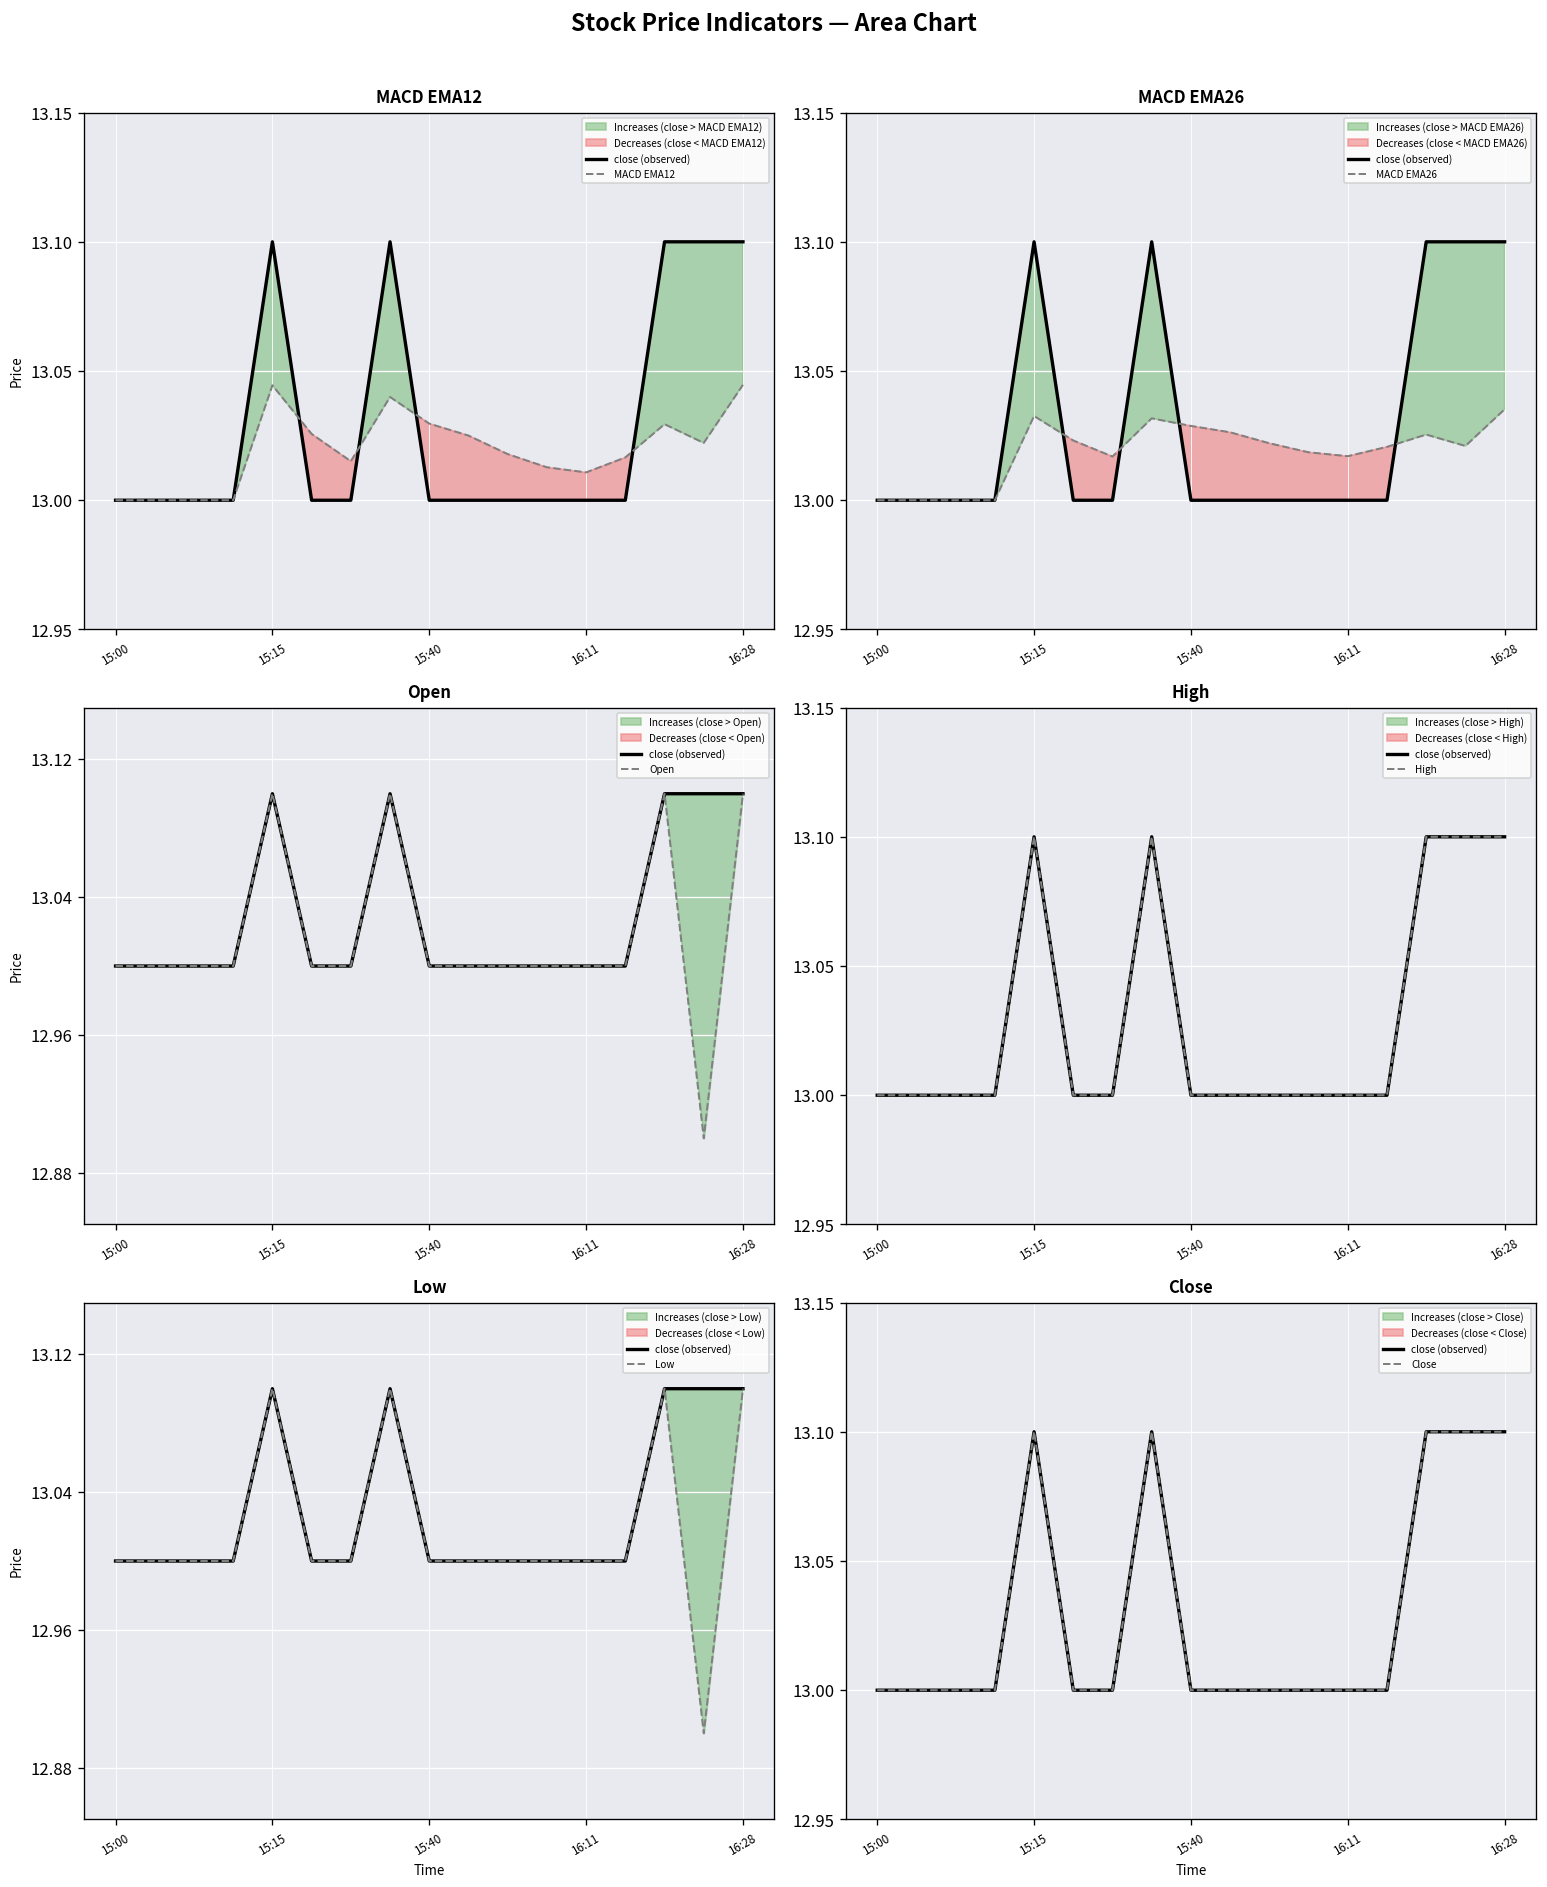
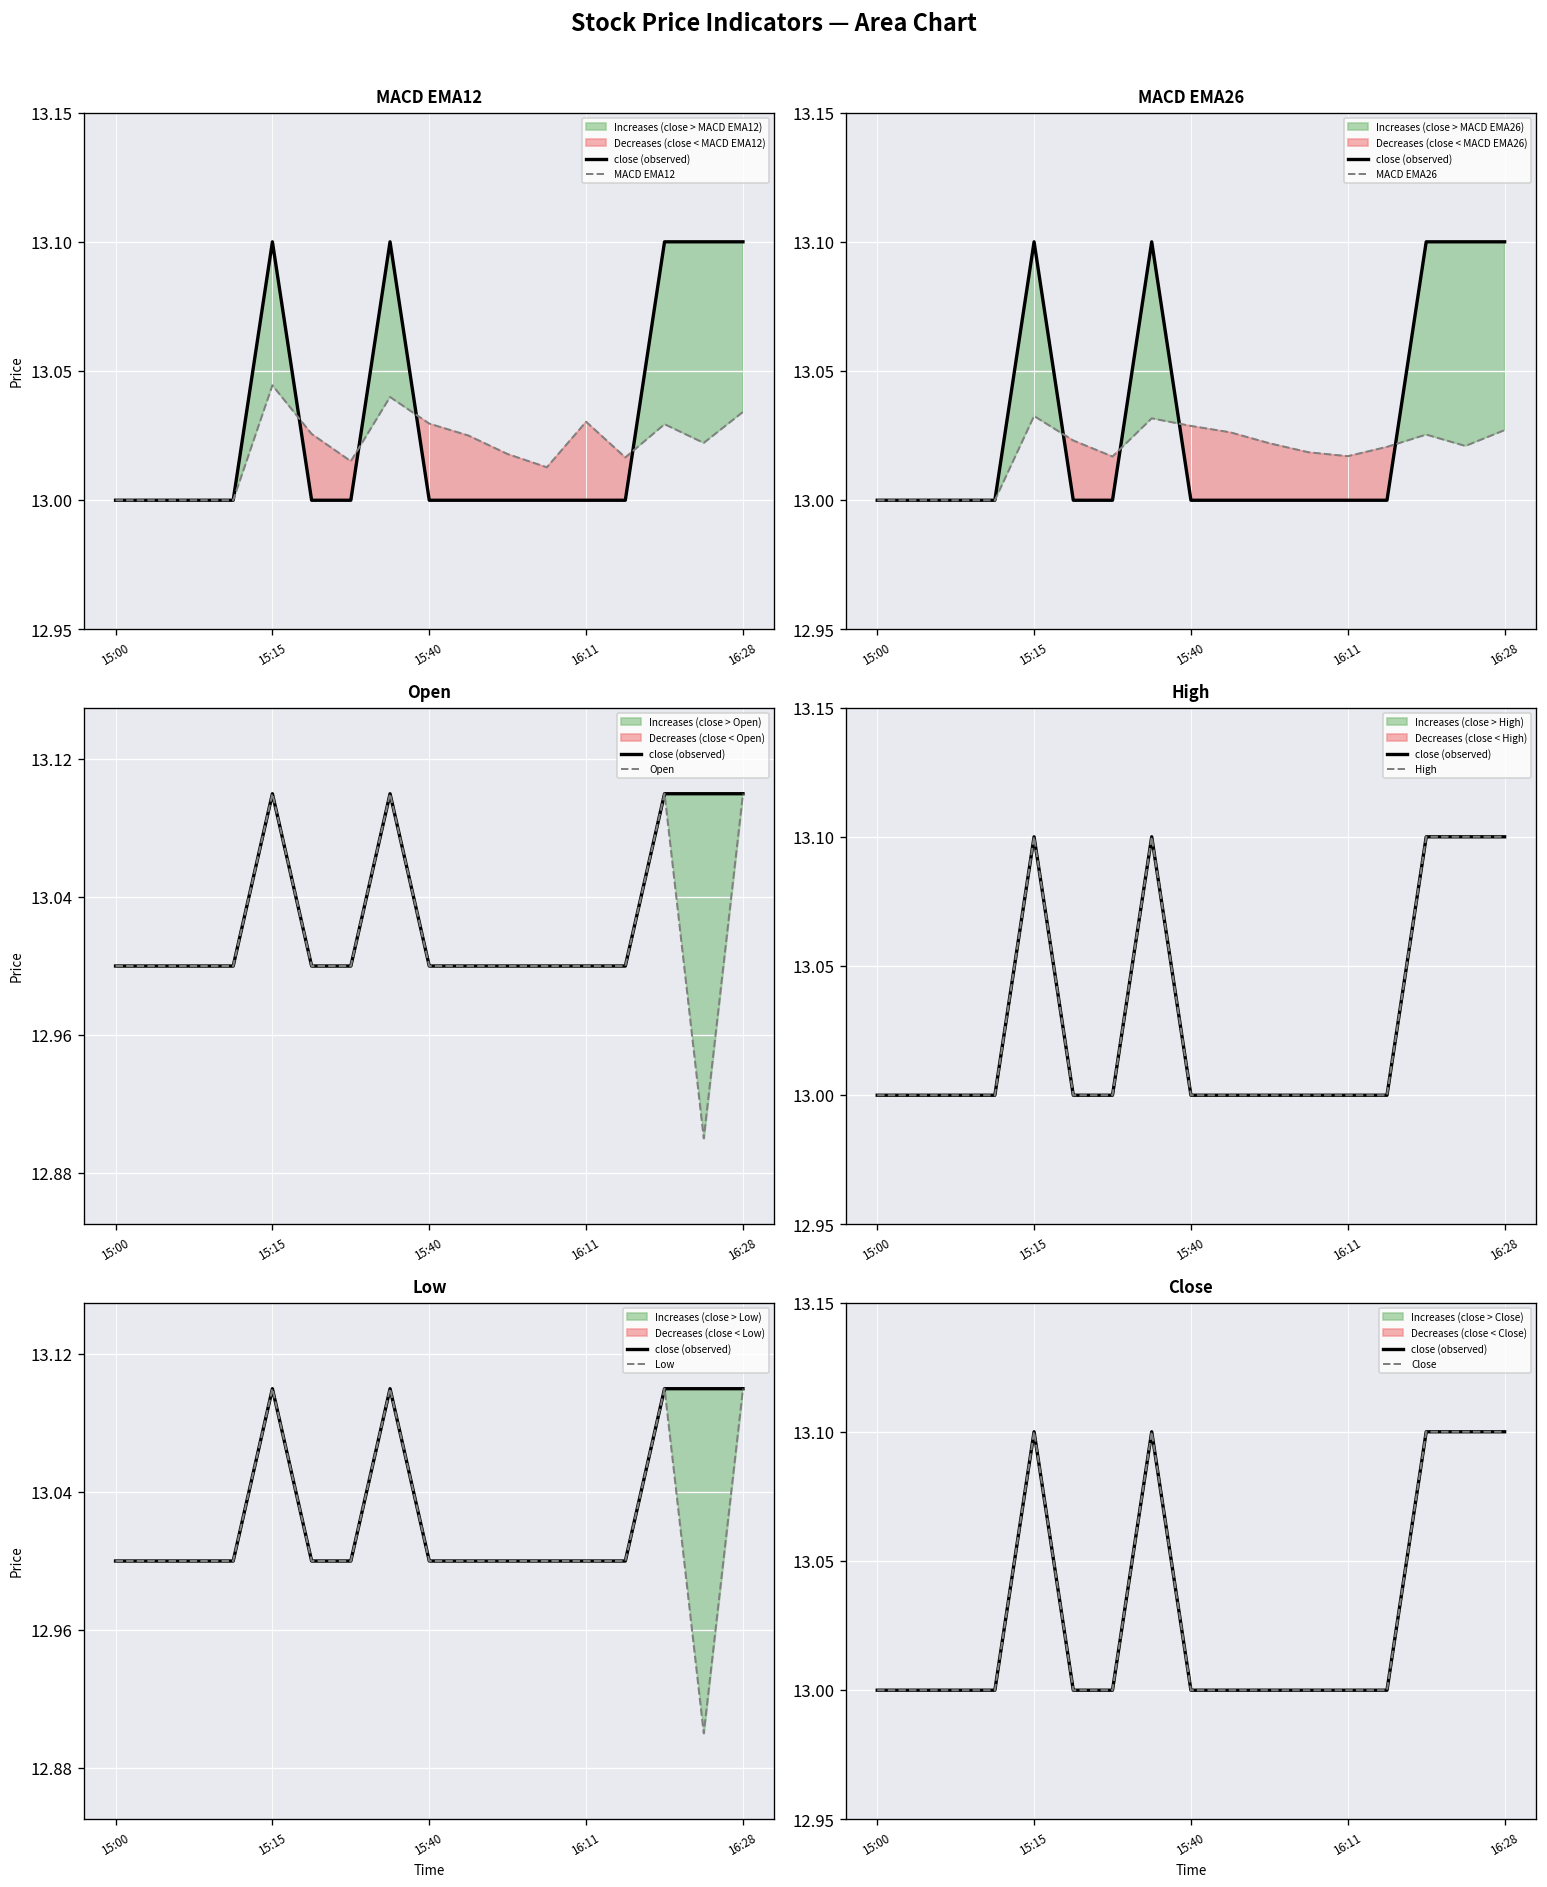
  {
    "MACD EMA12": {
      "close (observed)": {
        "15:15": 13.100,
        "15:40": 13.000,
        "16:11": 13.000,
        "16:28": 13.100
      },
      "MACD EMA12": {
        "15:15": 13.044,
        "15:40": 13.030,
-       "16:11": 13.011,
-       "16:28": 13.045
+       "16:11": 13.030,
+       "16:28": 13.034
      }
    },
    "MACD EMA26": {
      "close (observed)": {
        "15:15": 13.100,
        "15:40": 13.000,
        "16:11": 13.000,
        "16:28": 13.100
      },
      "MACD EMA26": {
        "15:15": 13.033,
        "15:40": 13.029,
        "16:11": 13.017,
-       "16:28": 13.035
+       "16:28": 13.027
      }
    },
    "High": {
      "15:00": 13.000,
      "15:15": 13.100,
      "15:40": 13.000,
      "16:11": 13.000,
      "16:28": 13.100
    },
    "Close": {
      "15:00": 13.000,
      "15:15": 13.100,
      "15:40": 13.000,
      "16:11": 13.000,
      "16:28": 13.100
    }
  }
